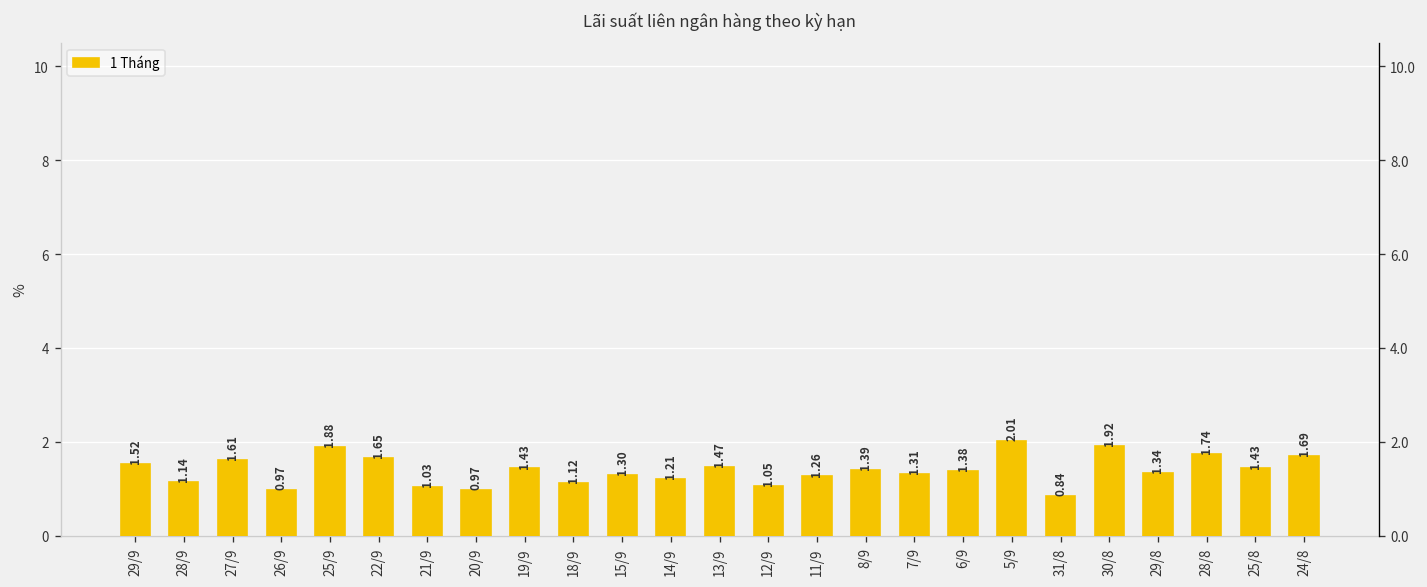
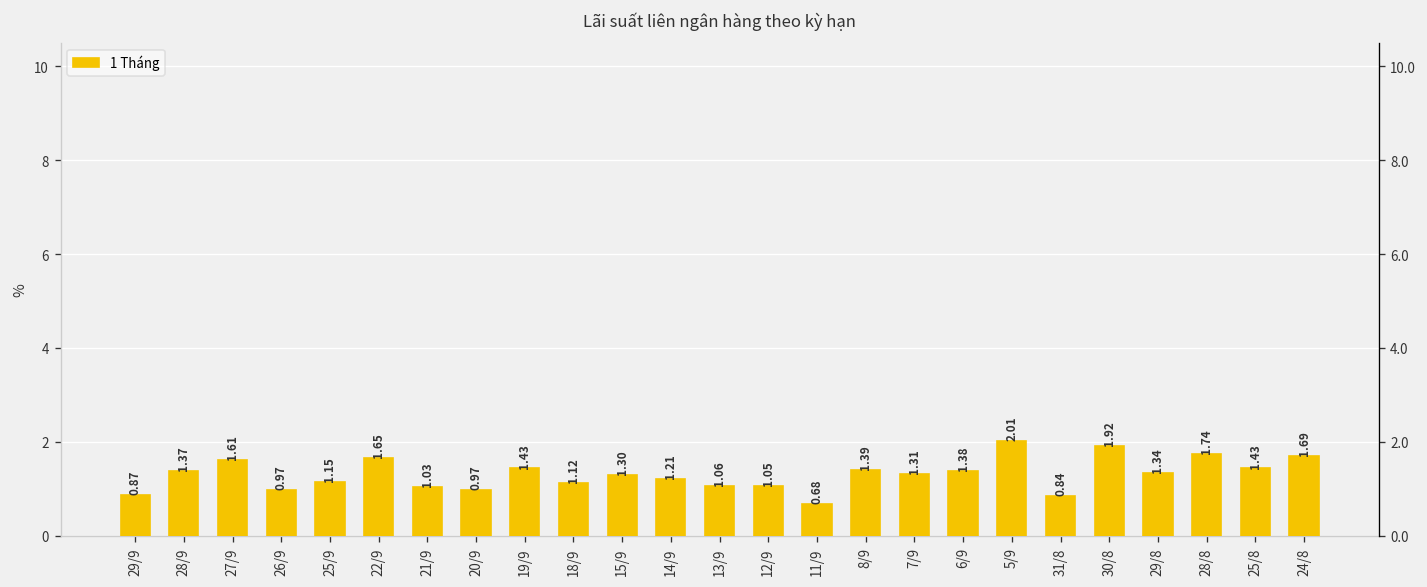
  {
-   "29/9": 1.52,
-   "28/9": 1.14,
+   "29/9": 0.87,
+   "28/9": 1.37,
    "27/9": 1.61,
    "26/9": 0.97,
-   "25/9": 1.88,
+   "25/9": 1.15,
    "22/9": 1.65,
    "21/9": 1.03,
    "20/9": 0.97,
    "19/9": 1.43,
    "18/9": 1.12,
    "15/9": 1.30,
    "14/9": 1.21,
-   "13/9": 1.47,
+   "13/9": 1.06,
    "12/9": 1.05,
-   "11/9": 1.26,
+   "11/9": 0.68,
    "8/9": 1.39,
    "7/9": 1.31,
    "6/9": 1.38,
    "5/9": 2.01,
    "31/8": 0.84,
    "30/8": 1.92,
    "29/8": 1.34,
    "28/8": 1.74,
    "25/8": 1.43,
    "24/8": 1.69
  }
